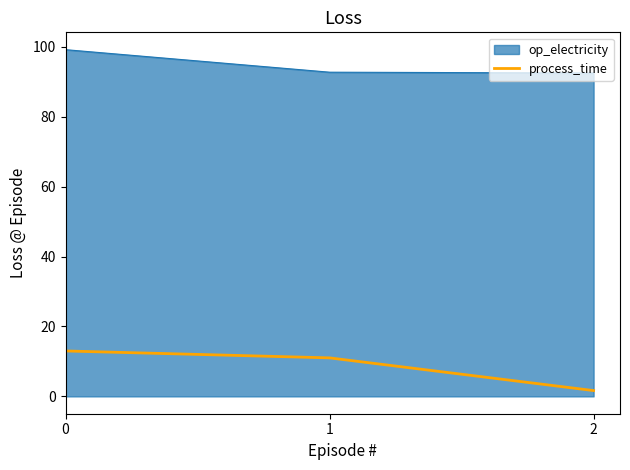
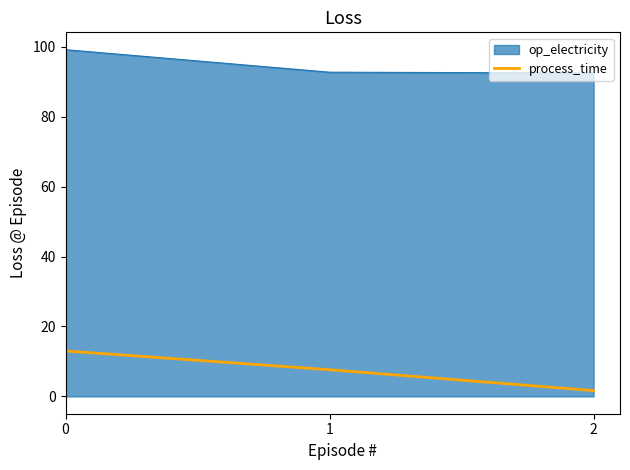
  {
    "op_electricity": {
      "0": 99,
      "1": 93
    },
    "process_time": {
      "0": 13,
-     "1": 11,
+     "1": 8,
      "2": 2
    }
  }
